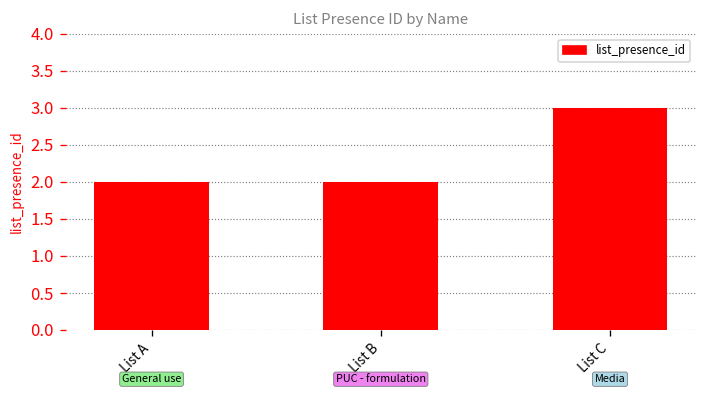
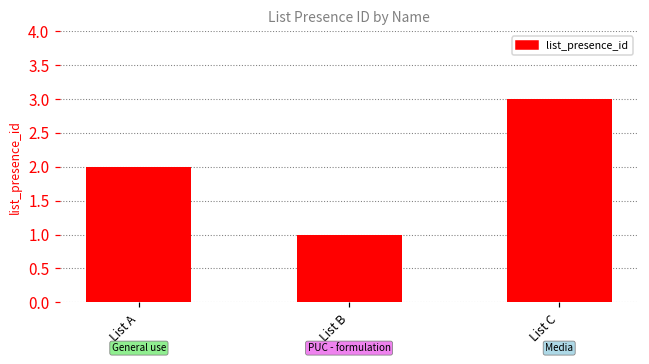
  {
    "List A": 2,
-   "List B": 2,
+   "List B": 1,
    "List C": 3
  }
